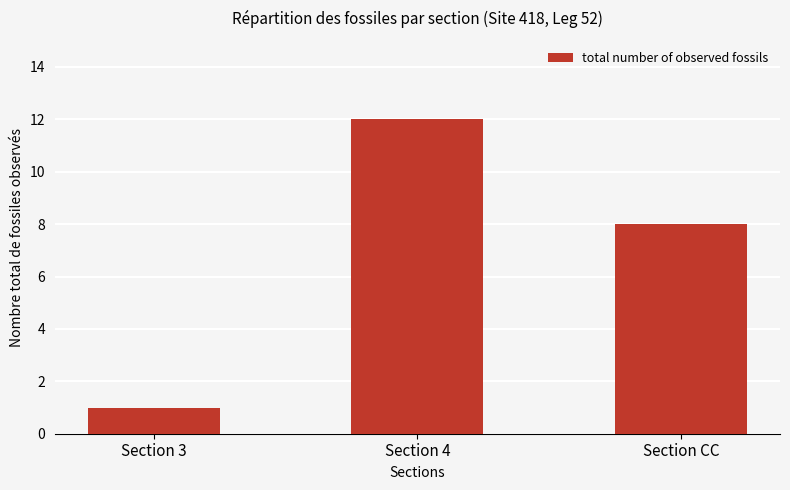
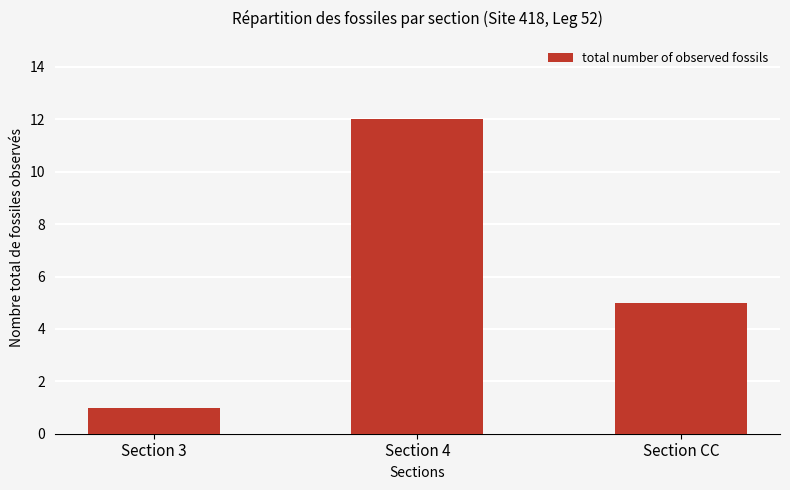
  {
    "Section 3": 1,
    "Section 4": 12,
-   "Section CC": 8
+   "Section CC": 5
  }
